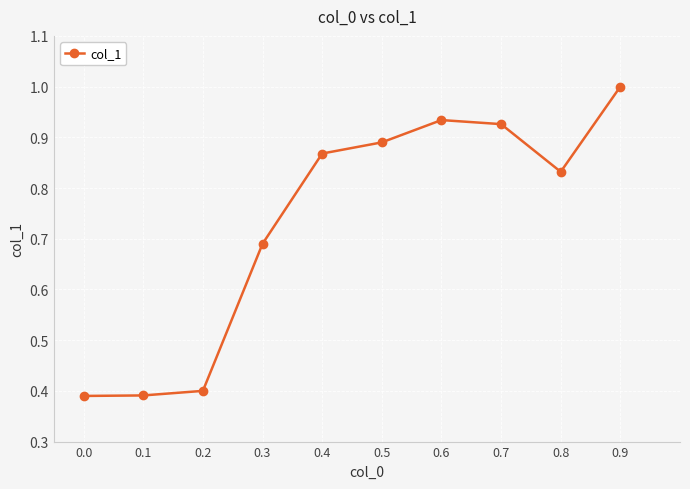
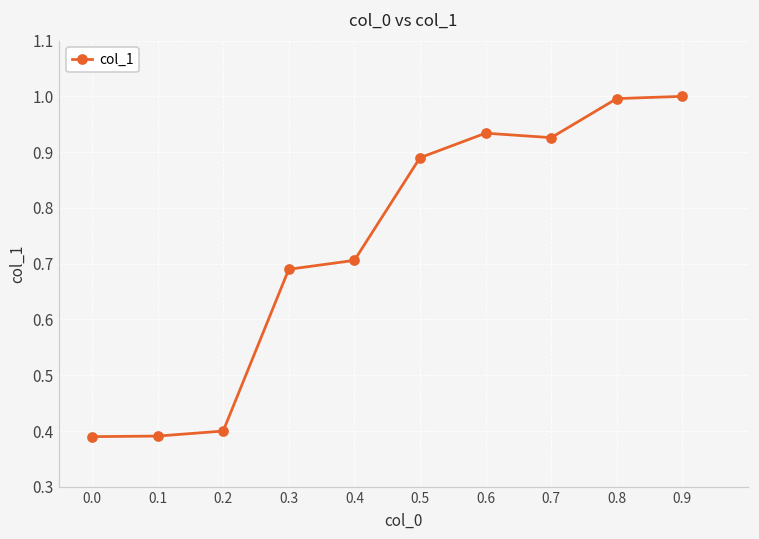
  {
    "0.0": 0.39,
    "0.1": 0.39,
    "0.2": 0.40,
    "0.3": 0.69,
-   "0.4": 0.87,
+   "0.4": 0.71,
    "0.5": 0.89,
    "0.6": 0.93,
    "0.7": 0.93,
-   "0.8": 0.83,
+   "0.8": 1.00,
    "0.9": 1.00
  }
